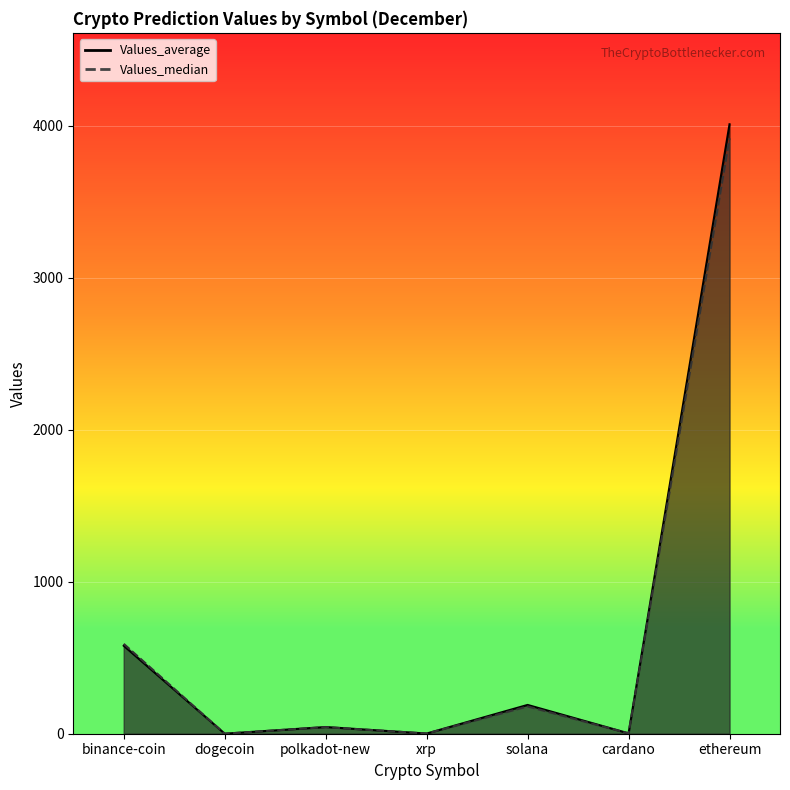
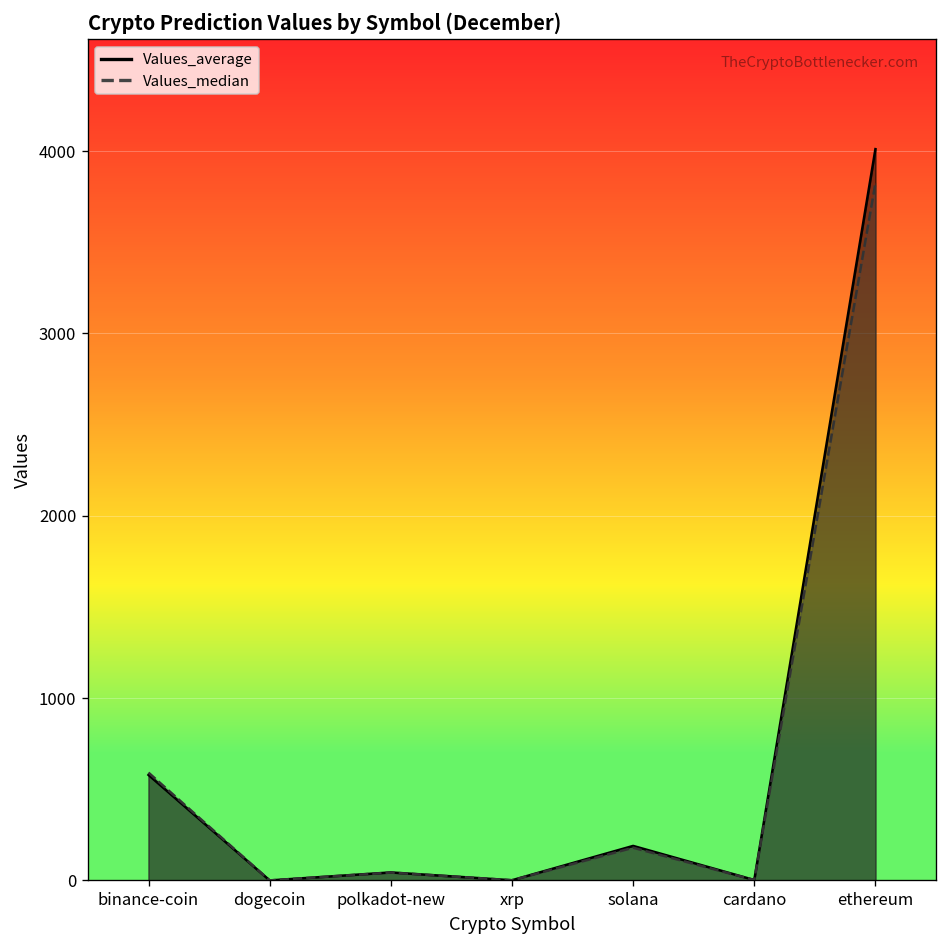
  {
    "Values_average": {
      "ethereum": 4010
    },
    "Values_median": {
-     "ethereum": 3920
+     "ethereum": 3820
    }
  }
